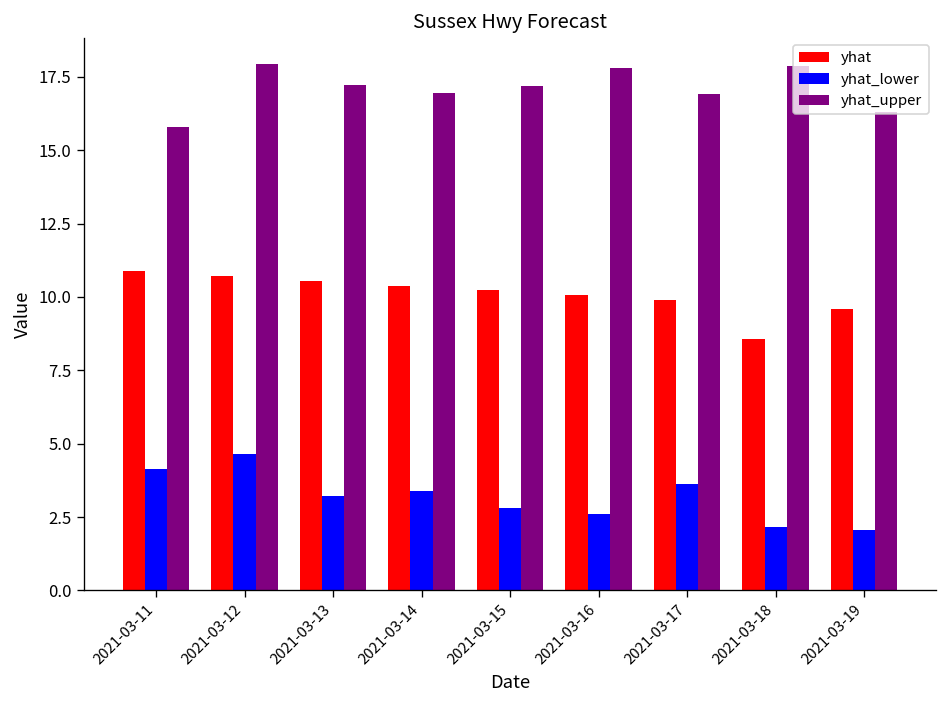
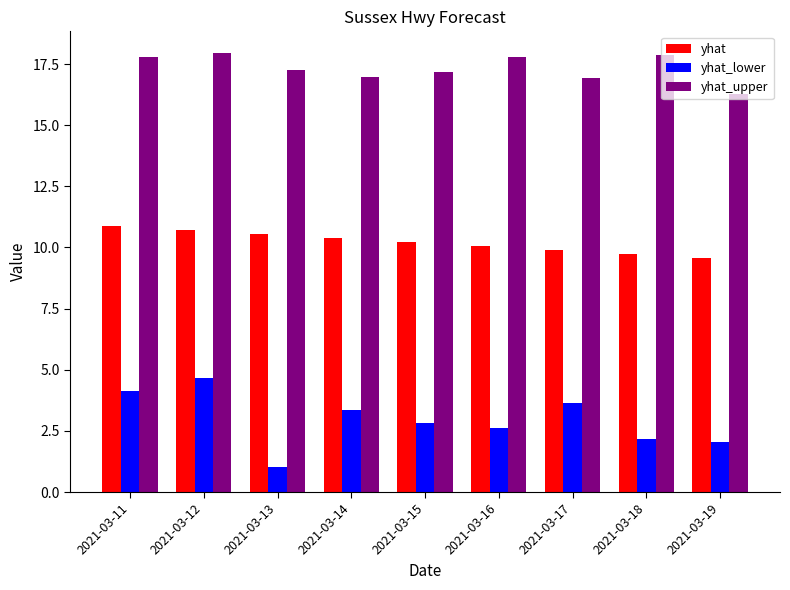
  {
    "yhat": {
      "2021-03-11": 10.9,
      "2021-03-12": 10.7,
      "2021-03-13": 10.5,
      "2021-03-14": 10.4,
      "2021-03-15": 10.2,
      "2021-03-16": 10.1,
      "2021-03-17": 9.9,
-     "2021-03-18": 8.6,
+     "2021-03-18": 9.7,
      "2021-03-19": 9.6
    },
    "yhat_lower": {
      "2021-03-11": 4.1,
      "2021-03-12": 4.6,
-     "2021-03-13": 3.2,
+     "2021-03-13": 1.0,
      "2021-03-14": 3.4,
      "2021-03-15": 2.8,
      "2021-03-16": 2.6,
      "2021-03-17": 3.6,
      "2021-03-18": 2.1,
      "2021-03-19": 2.0
    },
    "yhat_upper": {
-     "2021-03-11": 15.8,
+     "2021-03-11": 17.8,
      "2021-03-12": 17.9,
      "2021-03-13": 17.2,
      "2021-03-14": 17.0,
      "2021-03-15": 17.2,
      "2021-03-16": 17.8,
      "2021-03-17": 16.9
    }
  }
